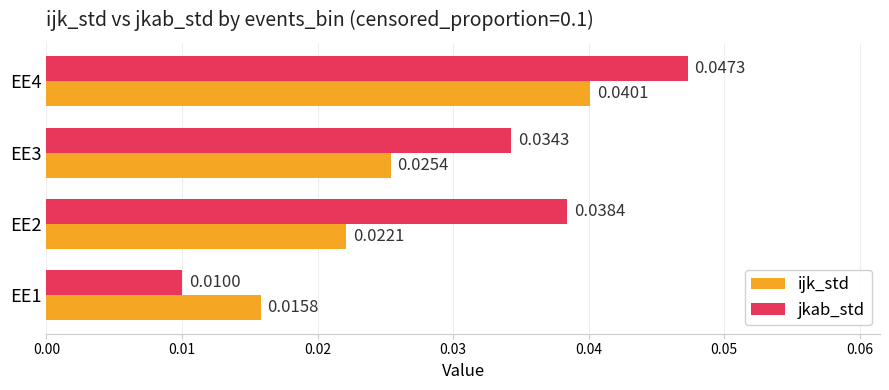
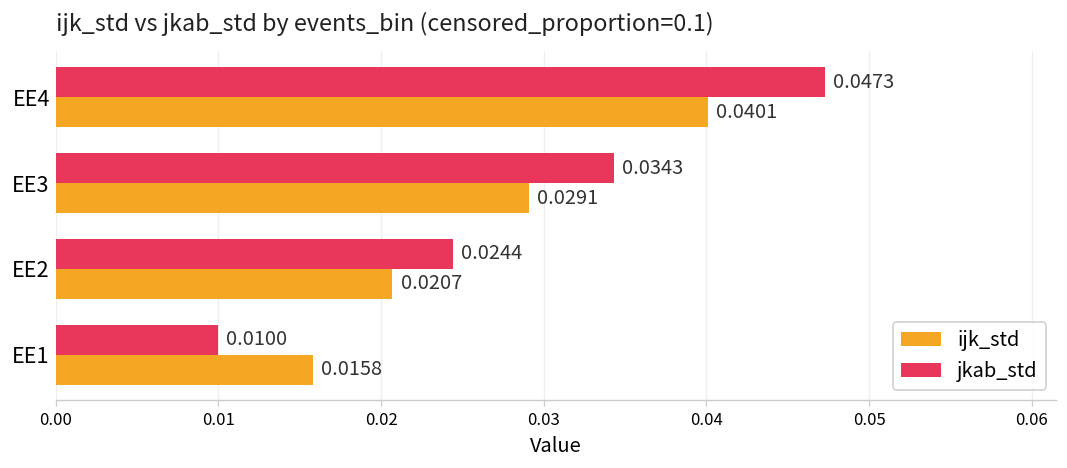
  {
    "ijk_std": {
      "EE4": 0.0401,
-     "EE3": 0.0254,
-     "EE2": 0.0221,
+     "EE3": 0.0291,
+     "EE2": 0.0207,
      "EE1": 0.0158
    },
    "jkab_std": {
      "EE4": 0.0473,
      "EE3": 0.0343,
-     "EE2": 0.0384,
+     "EE2": 0.0244,
      "EE1": 0.0100
    }
  }
